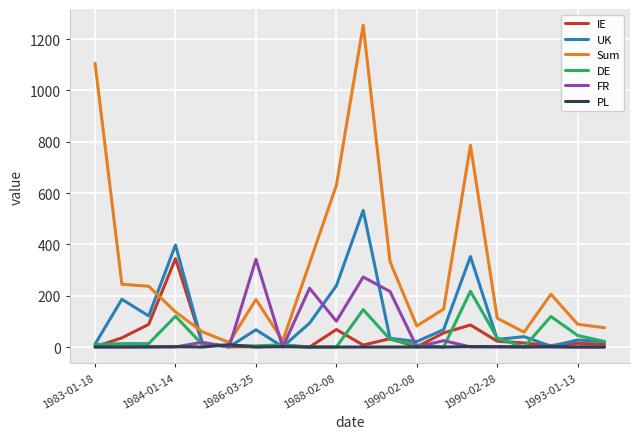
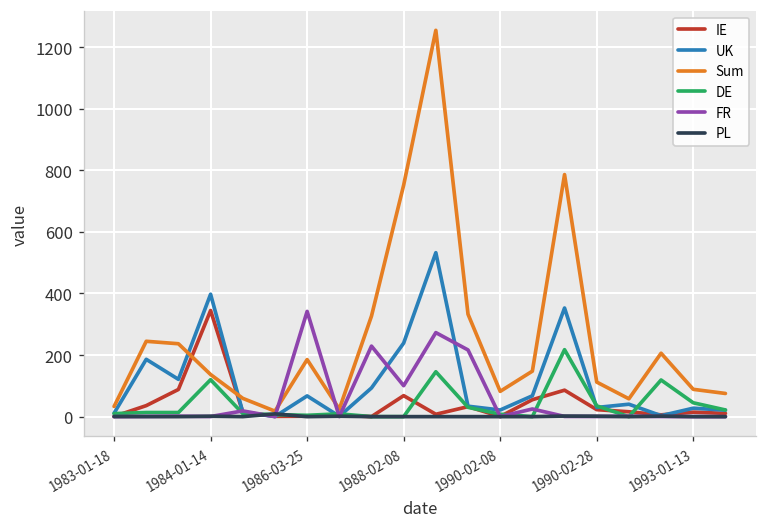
  {
    "IE": {
      "1984-01-14": 340,
      "1988-02-08": 70,
      "1993-01-13": 10
    },
    "UK": {
      "1984-01-14": 400,
      "1986-03-25": 70,
      "1988-02-08": 240,
      "1990-02-08": 20,
      "1993-01-13": 30
    },
    "Sum": {
-     "1983-01-18": 1110,
+     "1983-01-18": 30,
      "1984-01-14": 140,
      "1986-03-25": 190,
-     "1988-02-08": 630,
+     "1988-02-08": 750,
      "1990-02-08": 80,
      "1990-02-28": 110,
      "1993-01-13": 90
    },
    "DE": {
      "1984-01-14": 120,
      "1993-01-13": 40
    },
    "FR": {
      "1986-03-25": 340,
      "1988-02-08": 100
    }
  }
